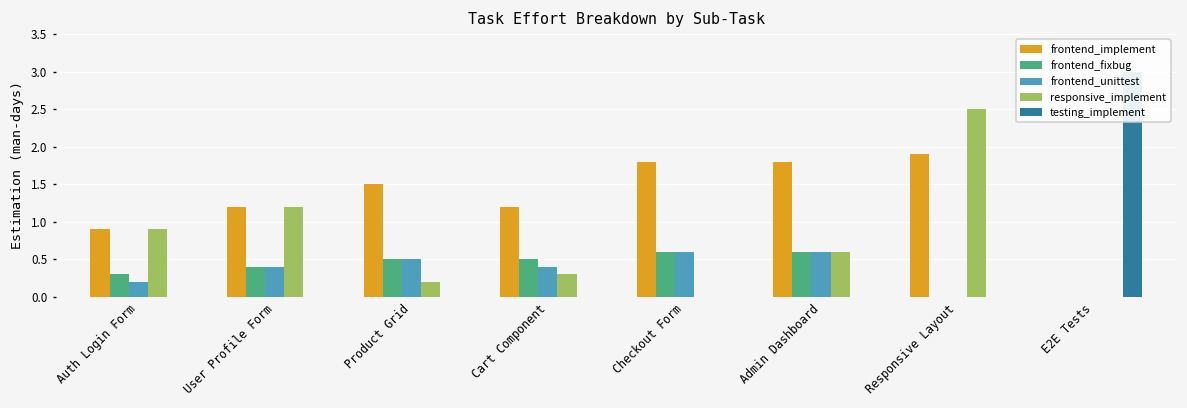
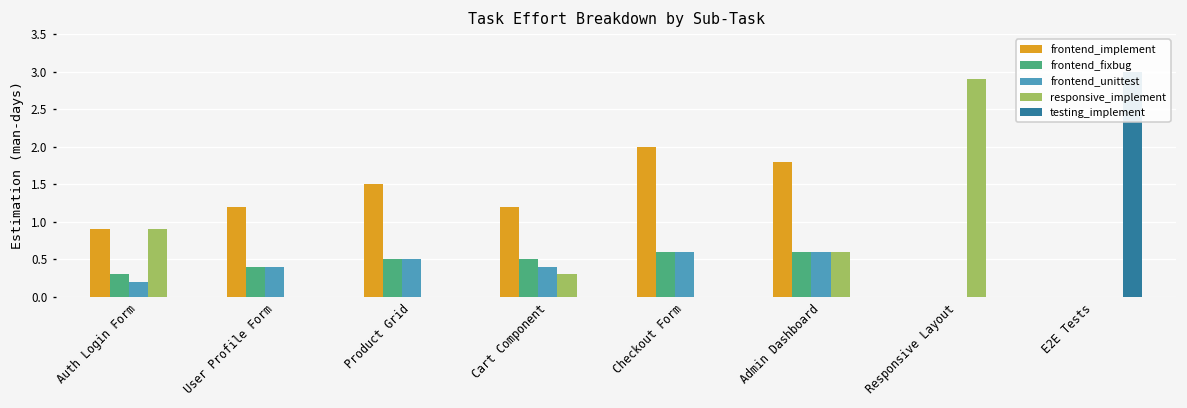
  {
    "frontend_implement": {
      "Auth Login Form": 0.9,
      "User Profile Form": 1.2,
      "Product Grid": 1.5,
      "Cart Component": 1.2,
-     "Checkout Form": 1.8,
+     "Checkout Form": 2.0,
      "Admin Dashboard": 1.8,
-     "Responsive Layout": 1.9,
+     "Responsive Layout": 0.0,
      "E2E Tests": 0.0
    },
    "frontend_fixbug": {
      "Auth Login Form": 0.3,
      "User Profile Form": 0.4,
      "Product Grid": 0.5,
      "Cart Component": 0.5,
      "Checkout Form": 0.6,
      "Admin Dashboard": 0.6,
      "Responsive Layout": 0.0,
      "E2E Tests": 0.0
    },
    "responsive_implement": {
      "Auth Login Form": 0.9,
-     "User Profile Form": 1.2,
-     "Product Grid": 0.2,
+     "User Profile Form": 0.0,
+     "Product Grid": 0.0,
      "Cart Component": 0.3,
      "Checkout Form": 0.0,
      "Admin Dashboard": 0.6,
-     "Responsive Layout": 2.5,
+     "Responsive Layout": 2.9,
      "E2E Tests": 0.0
    }
  }
